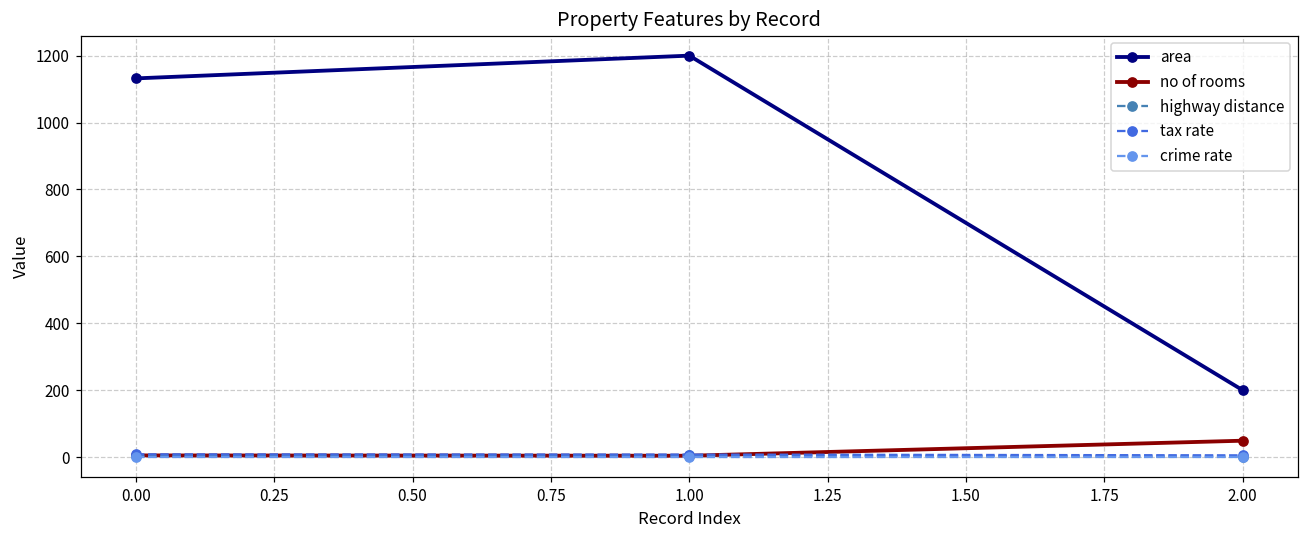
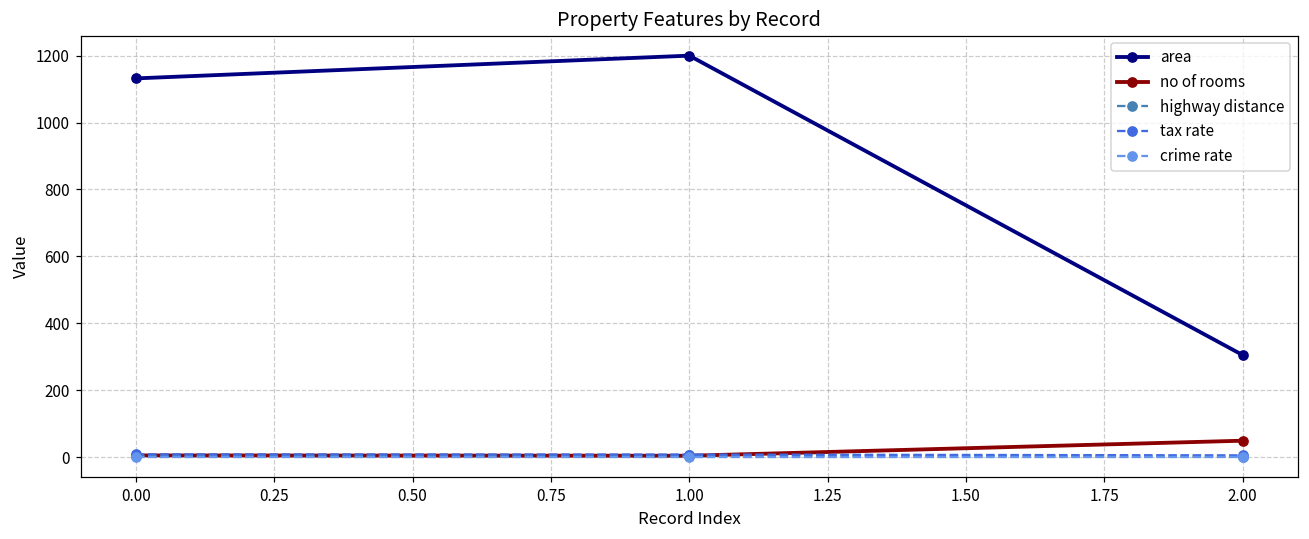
  {
    "area": {
      "0.00": 1130,
      "1.00": 1200,
-     "2.00": 200
+     "2.00": 310
    },
    "no of rooms": {
      "2.00": 50
    }
  }
